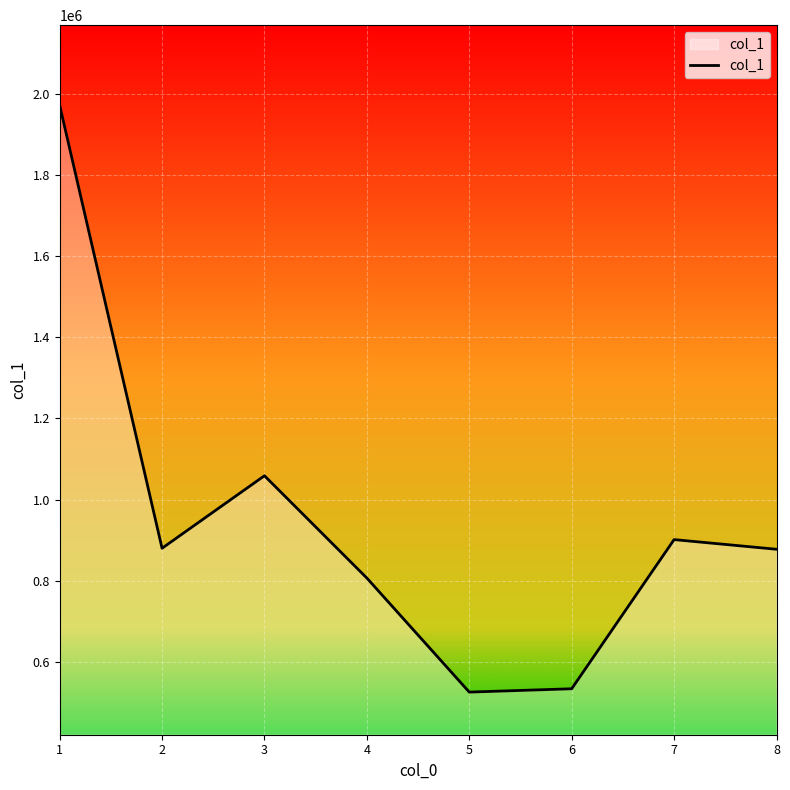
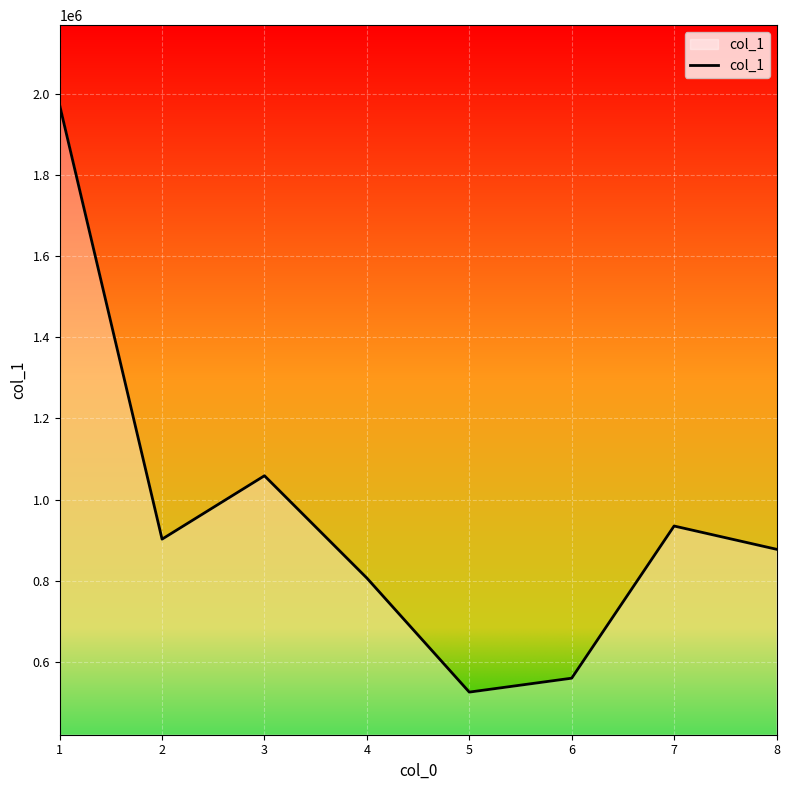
  {
    "1": 1970000,
-   "2": 880000,
+   "2": 900000,
    "3": 1060000,
    "4": 810000,
    "5": 530000,
-   "6": 530000,
-   "7": 900000,
+   "6": 560000,
+   "7": 930000,
    "8": 880000
  }
